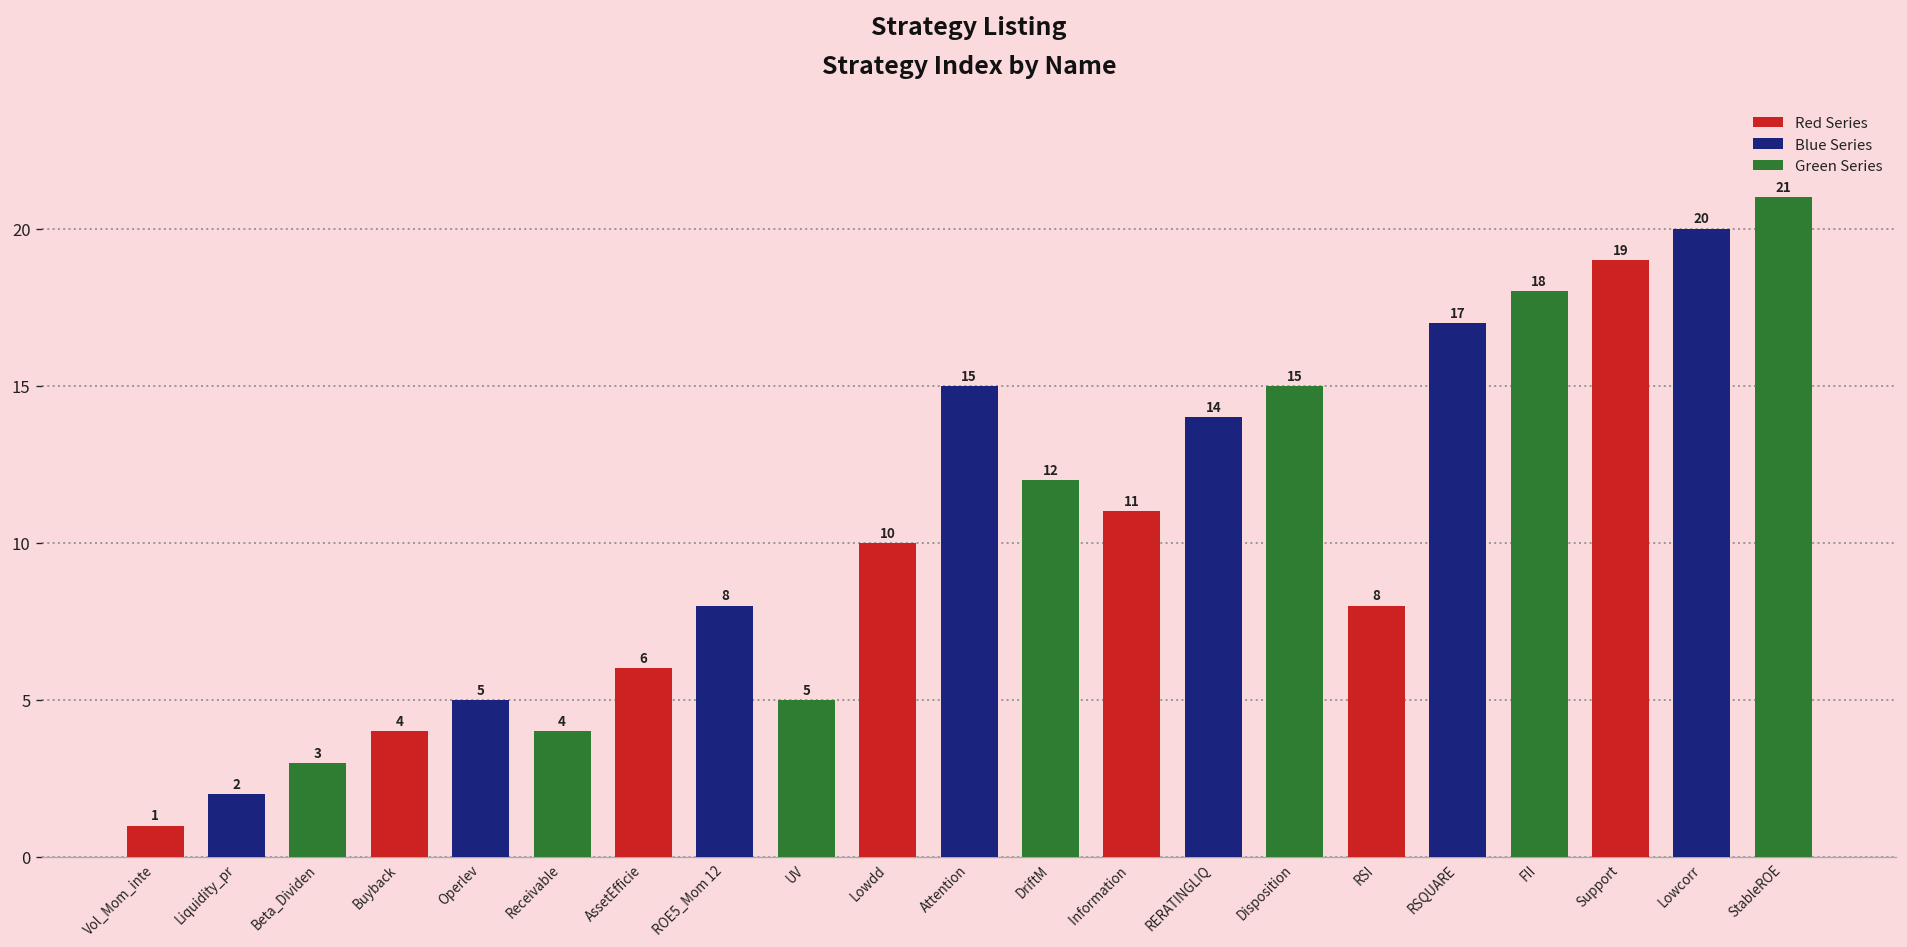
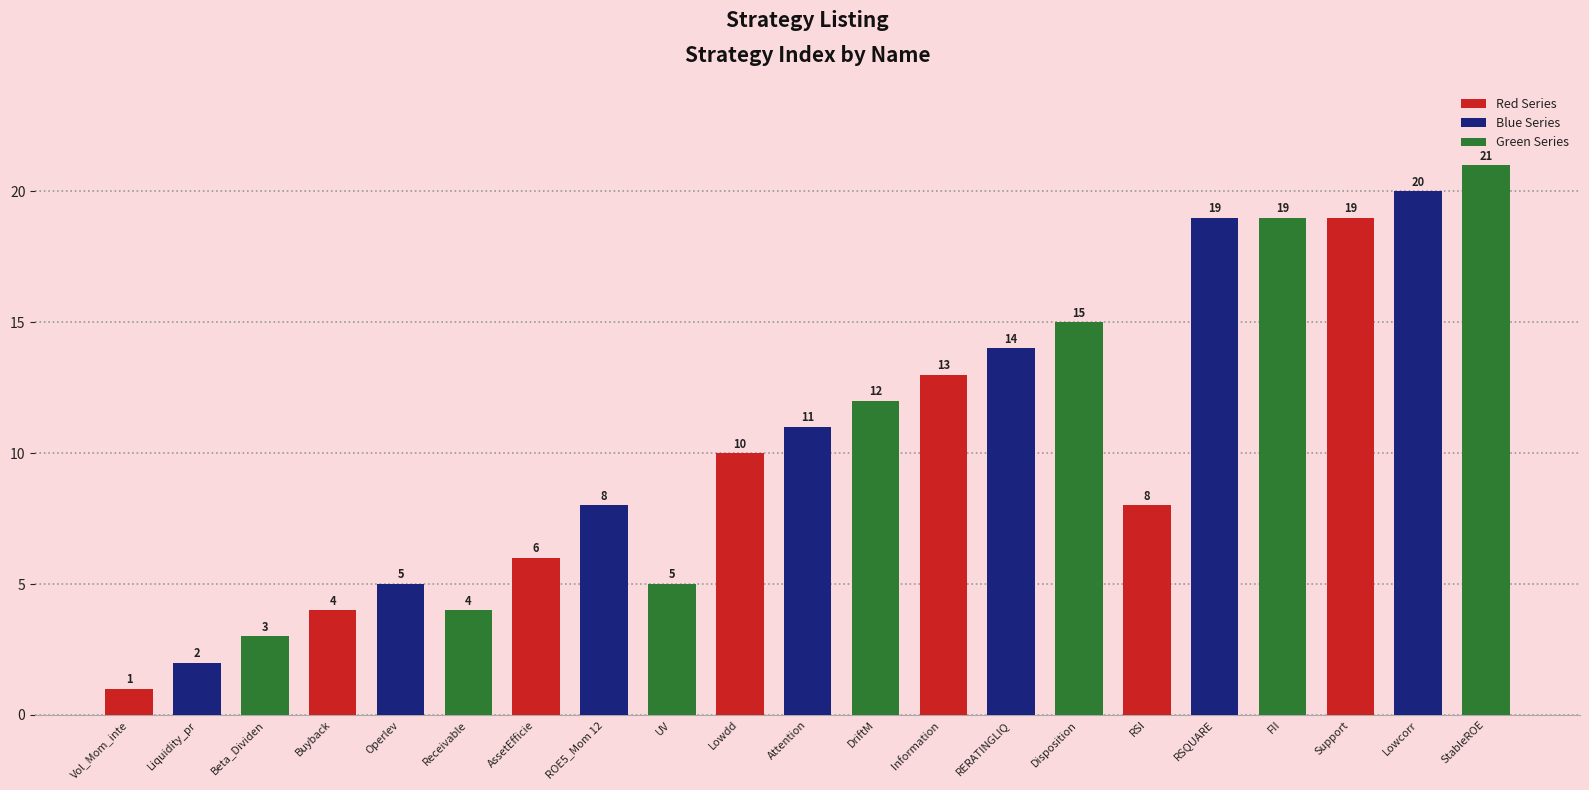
  {
    "Vol_Mom_inte": 1,
    "Liquidity_pr": 2,
    "Beta_Dividen": 3,
    "Buyback": 4,
    "Operlev": 5,
    "Receivable": 4,
    "AssetEfficie": 6,
    "ROE5_Mom 12": 8,
    "UV": 5,
    "Lowdd": 10,
-   "Attention": 15,
+   "Attention": 11,
    "DriftM": 12,
-   "Information": 11,
+   "Information": 13,
    "RERATINGLIQ": 14,
    "Disposition": 15,
    "RSI": 8,
-   "RSQUARE": 17,
-   "FII": 18,
+   "RSQUARE": 19,
+   "FII": 19,
    "Support": 19,
    "Lowcorr": 20,
    "StableROE": 21
  }
